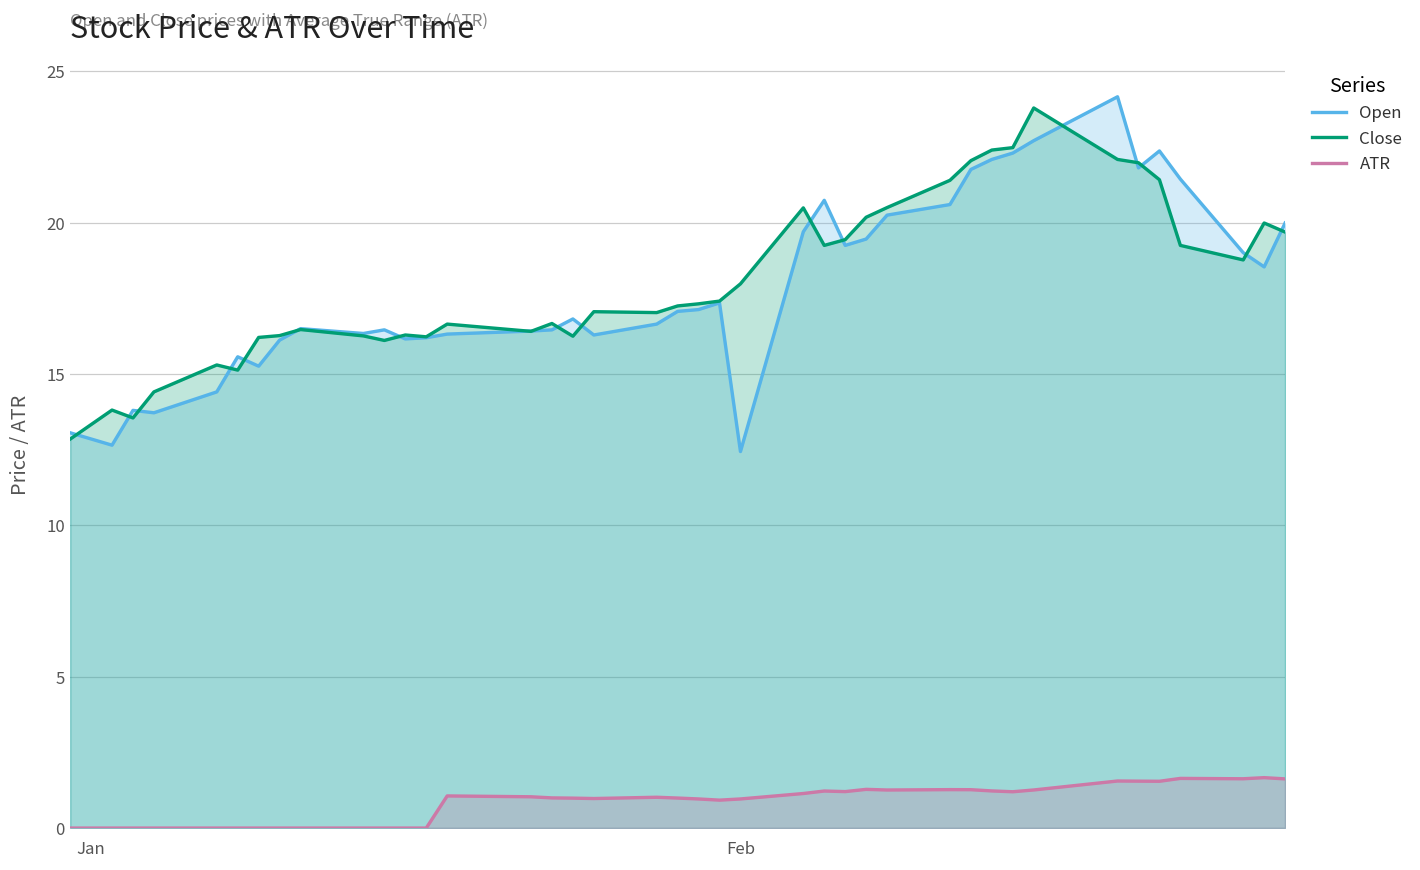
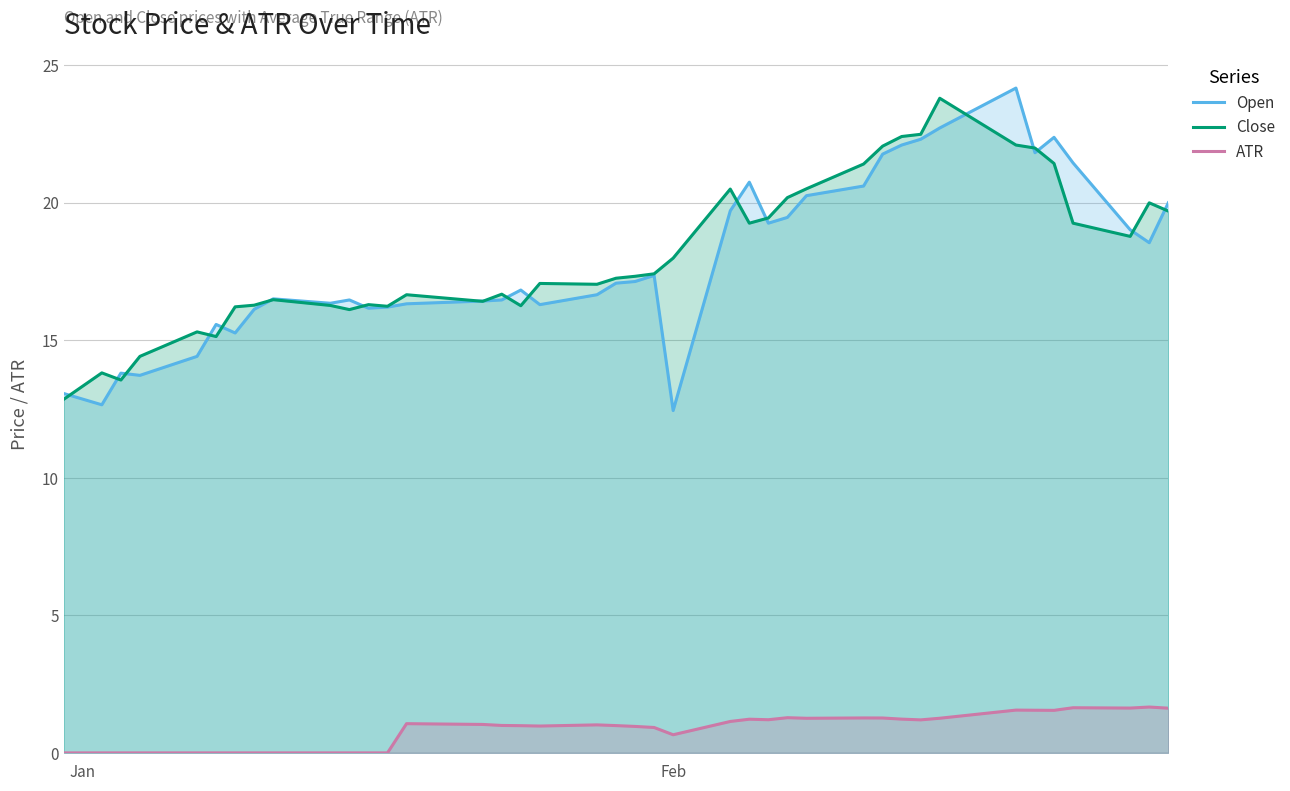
  {
    "Open": {
      "Feb": 12.4
    },
    "Close": {
      "Feb": 18.0
    },
    "ATR": {
-     "Feb": 1.0
+     "Feb": 0.7
    }
  }
